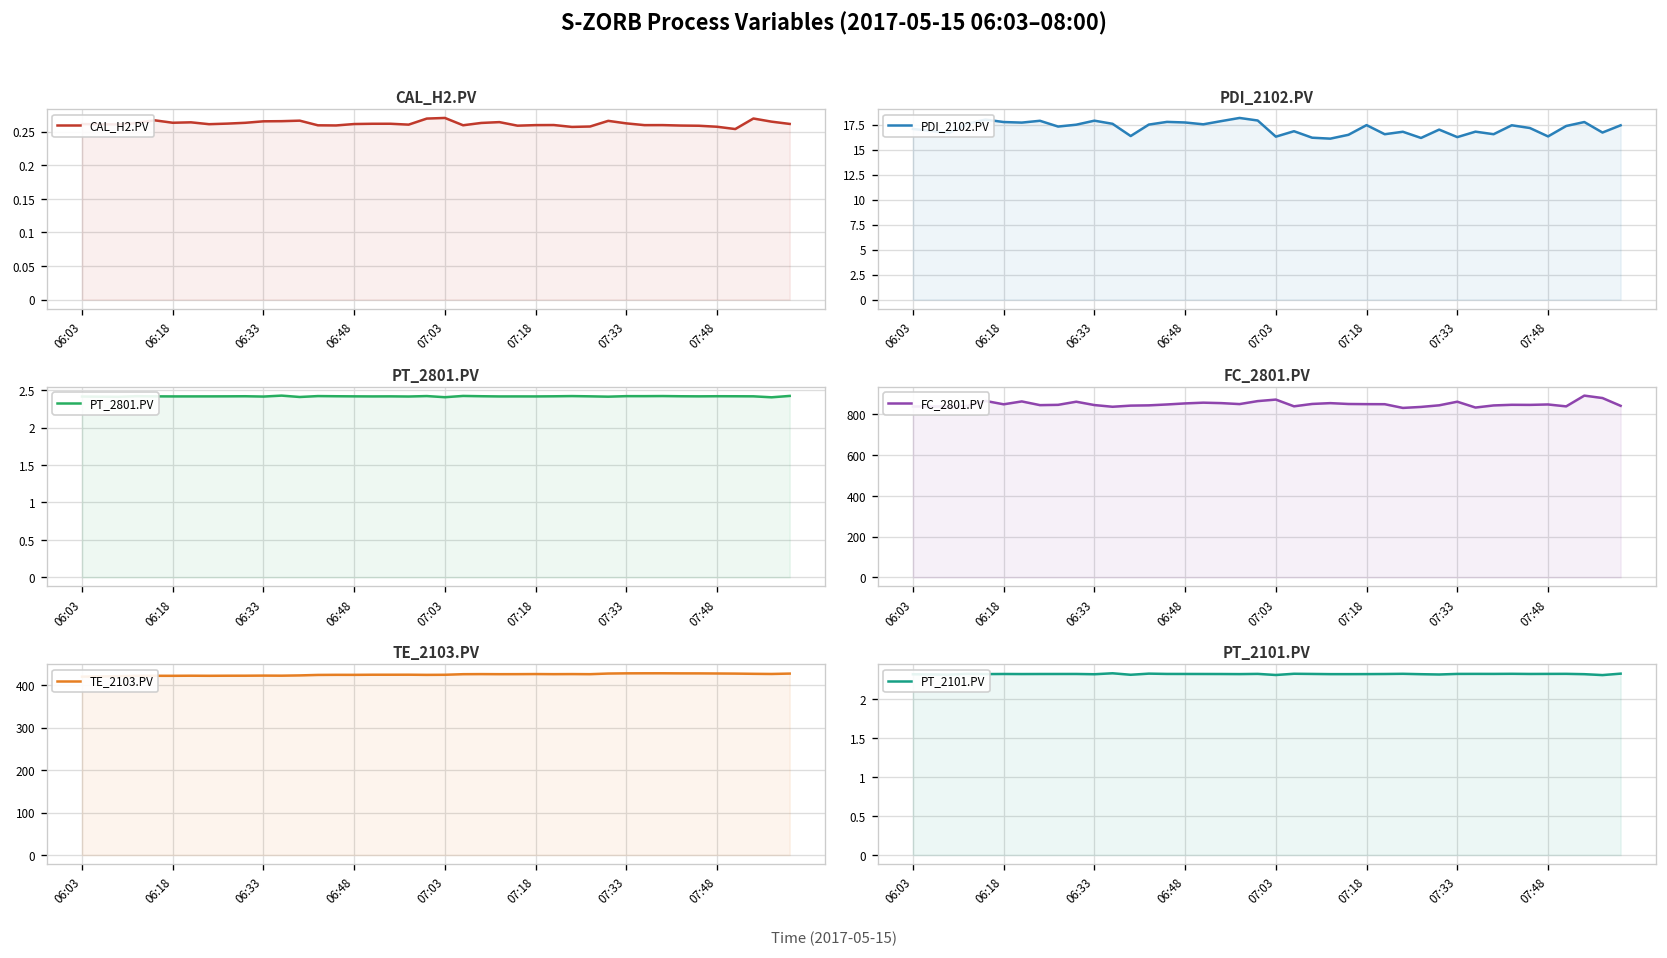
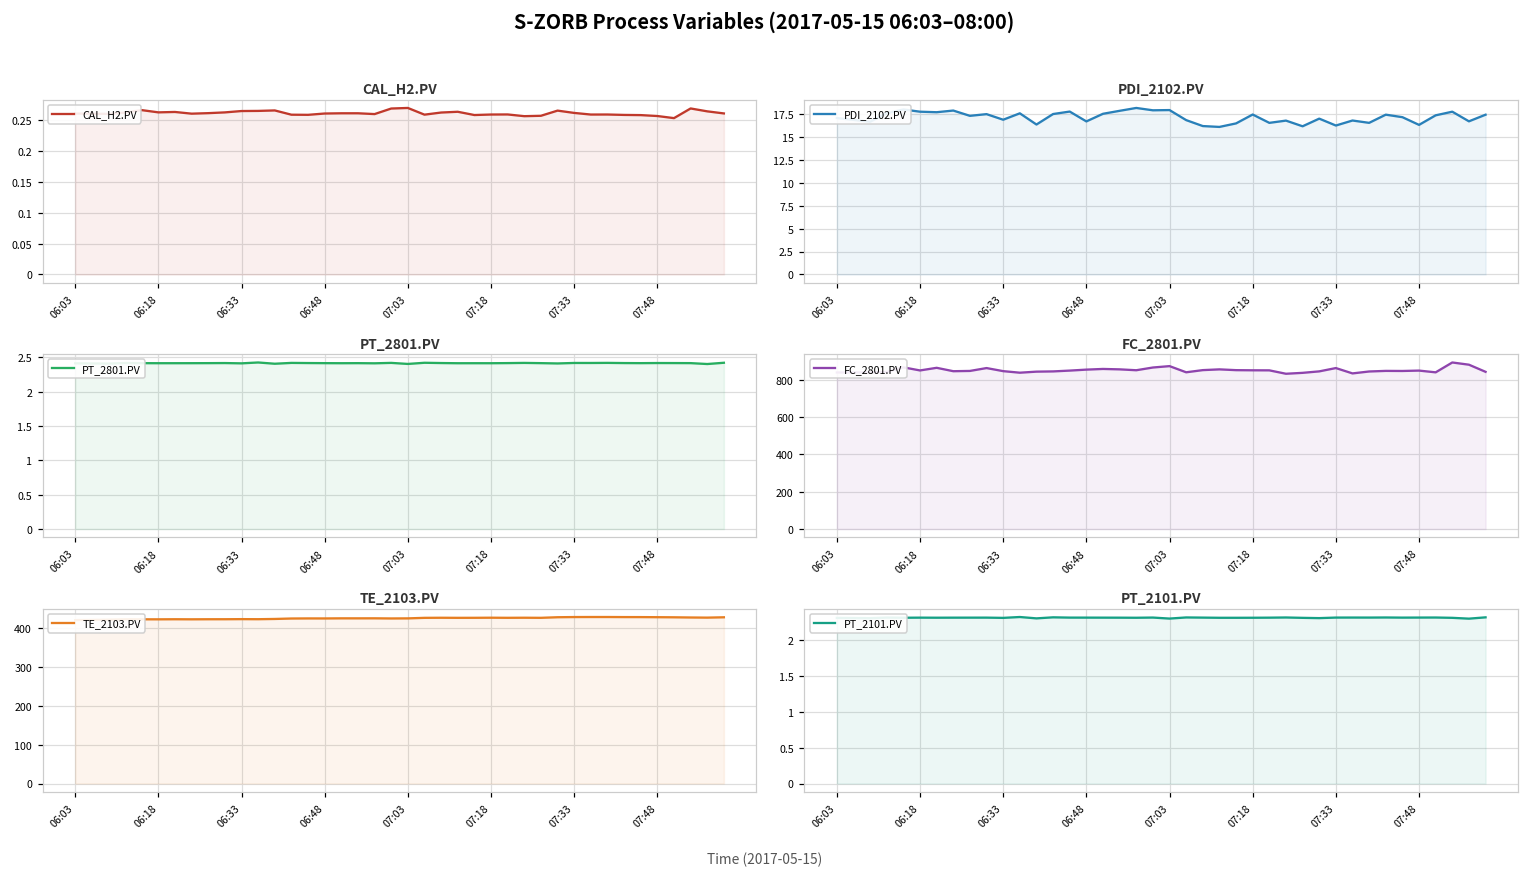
  {
    "CAL_H2.PV": {
      "06:18": 0.26,
      "06:33": 0.27,
      "06:48": 0.26,
      "07:03": 0.27,
      "07:18": 0.26,
      "07:33": 0.26,
      "07:48": 0.26
    },
    "PDI_2102.PV": {
      "06:18": 18,
-     "06:33": 18,
-     "06:48": 18,
-     "07:03": 16,
+     "06:33": 17,
+     "06:48": 17,
+     "07:03": 18,
      "07:18": 17,
      "07:33": 16,
      "07:48": 16
    },
    "PT_2801.PV": {
      "06:18": 2.4,
      "06:33": 2.4,
      "06:48": 2.4,
      "07:03": 2.4,
      "07:18": 2.4,
      "07:33": 2.4,
      "07:48": 2.4
    },
    "FC_2801.PV": {
      "06:18": 850,
      "06:33": 850,
      "06:48": 850,
      "07:03": 870,
      "07:18": 850,
      "07:33": 860,
      "07:48": 850
    },
    "TE_2103.PV": {
      "06:18": 420,
      "06:33": 420,
      "06:48": 420,
      "07:03": 420,
      "07:18": 430,
      "07:33": 430,
      "07:48": 430
    },
    "PT_2101.PV": {
      "06:18": 2.3,
      "06:33": 2.3,
      "06:48": 2.3,
      "07:03": 2.3,
      "07:18": 2.3,
      "07:33": 2.3,
      "07:48": 2.3
    }
  }
